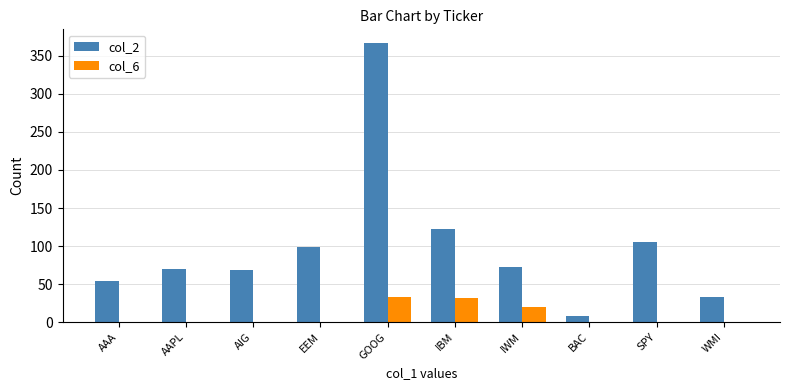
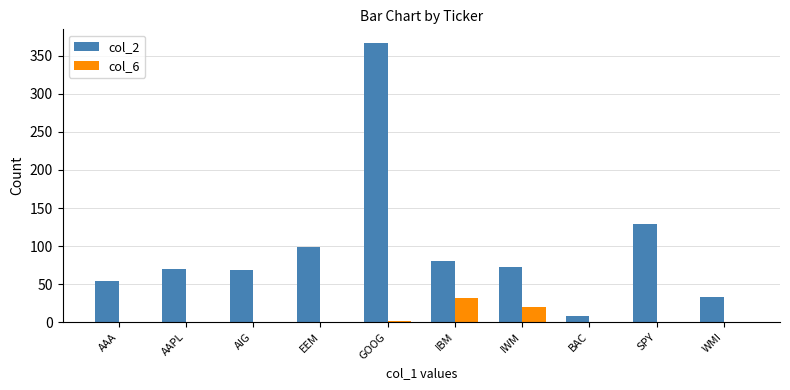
  {
    "col_2": {
      "AAA": 50,
      "AAPL": 70,
      "AIG": 70,
      "EEM": 100,
      "GOOG": 370,
-     "IBM": 120,
+     "IBM": 80,
      "IWM": 70,
      "BAC": 10,
-     "SPY": 110,
+     "SPY": 130,
      "WMI": 30
    },
    "col_6": {
-     "GOOG": 30,
+     "GOOG": 0,
      "IBM": 30,
      "IWM": 20
    }
  }
